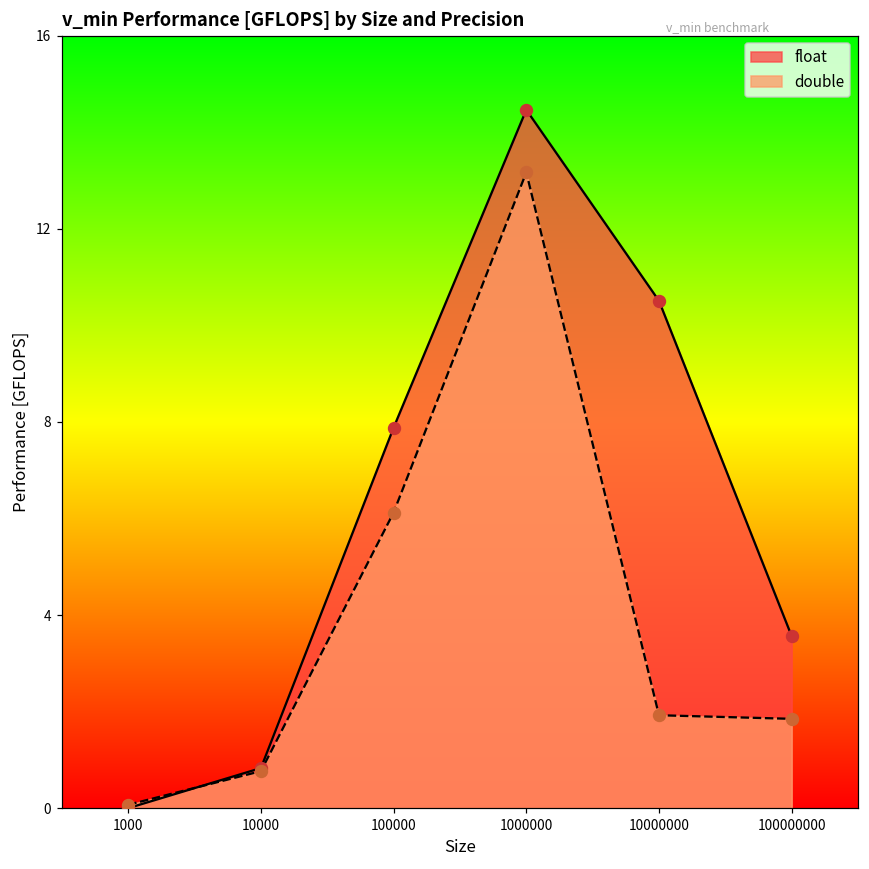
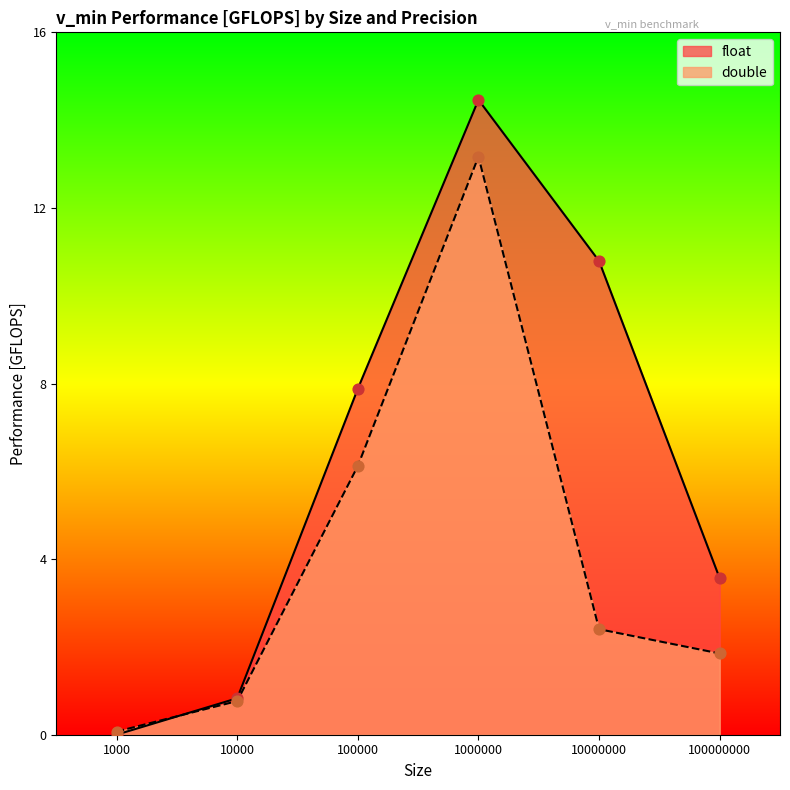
  {
    "float": {
      "1000": 0.0,
      "10000": 0.8,
      "100000": 7.9,
      "1000000": 14.5,
-     "10000000": 10.5,
+     "10000000": 10.8,
      "100000000": 3.6
    },
    "double": {
      "1000": 0.1,
      "10000": 0.8,
      "100000": 6.1,
      "1000000": 13.2,
-     "10000000": 1.9,
+     "10000000": 2.4,
      "100000000": 1.9
    }
  }
